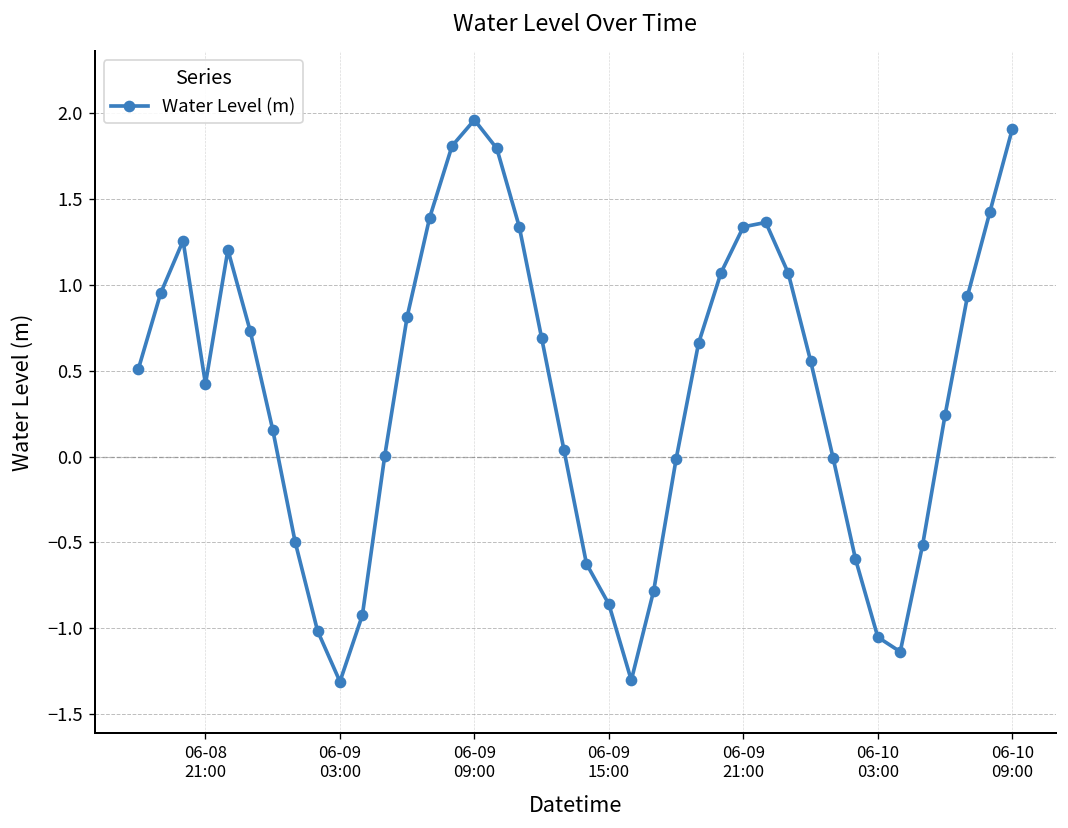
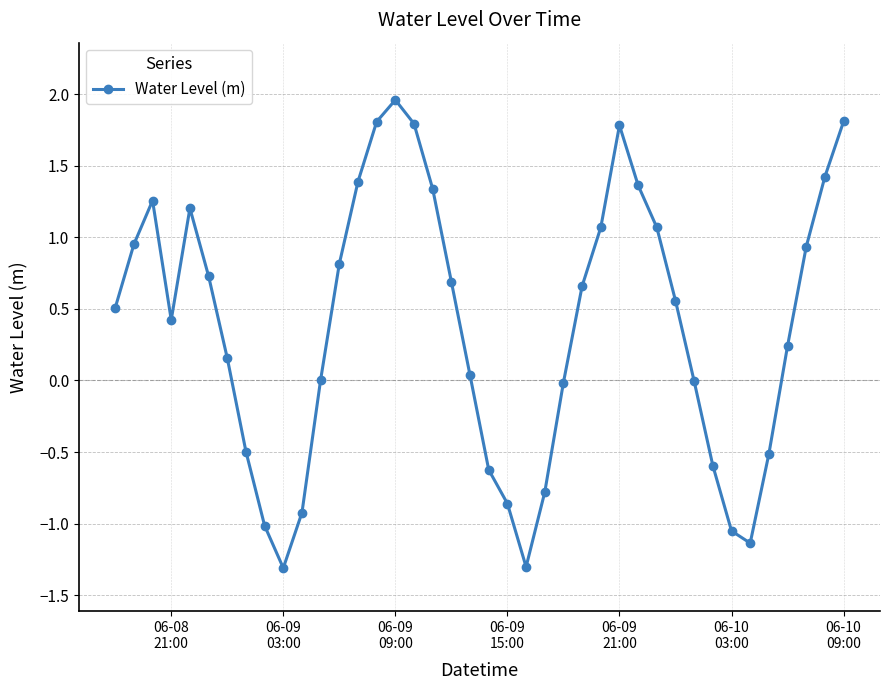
  {
    "06-08 21:00": 0.42,
    "06-09 03:00": -1.31,
    "06-09 09:00": 1.96,
    "06-09 15:00": -0.86,
-   "06-09 21:00": 1.34,
+   "06-09 21:00": 1.78,
    "06-10 03:00": -1.05,
-   "06-10 09:00": 1.91
+   "06-10 09:00": 1.81
  }
